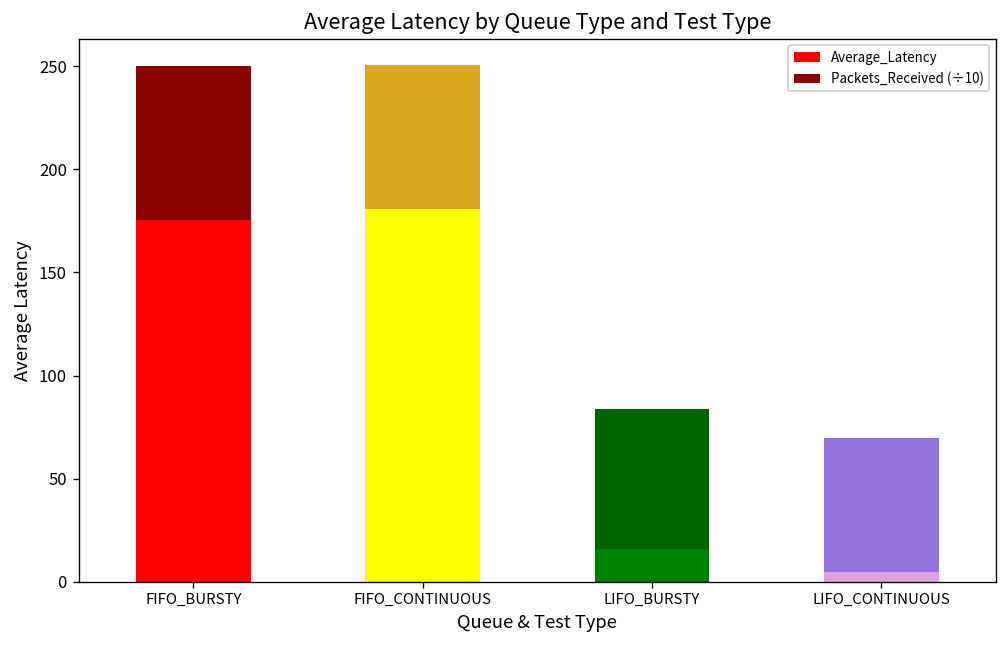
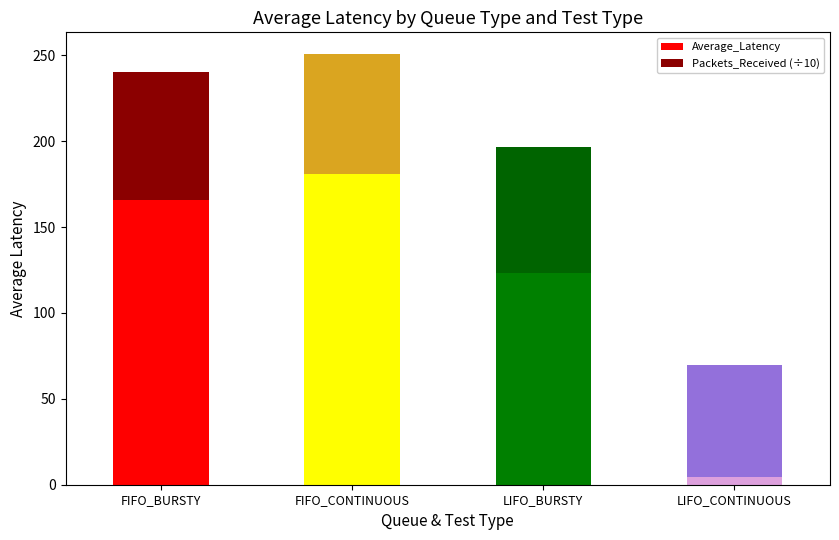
  {
    "Average_Latency": {
-     "FIFO_BURSTY": 175,
+     "FIFO_BURSTY": 166,
      "FIFO_CONTINUOUS": 181,
-     "LIFO_BURSTY": 16,
+     "LIFO_BURSTY": 123,
      "LIFO_CONTINUOUS": 5
    },
    "Packets_Received (÷10)": {
      "FIFO_BURSTY": 75,
      "FIFO_CONTINUOUS": 70,
-     "LIFO_BURSTY": 68,
+     "LIFO_BURSTY": 73,
      "LIFO_CONTINUOUS": 65
    }
  }
